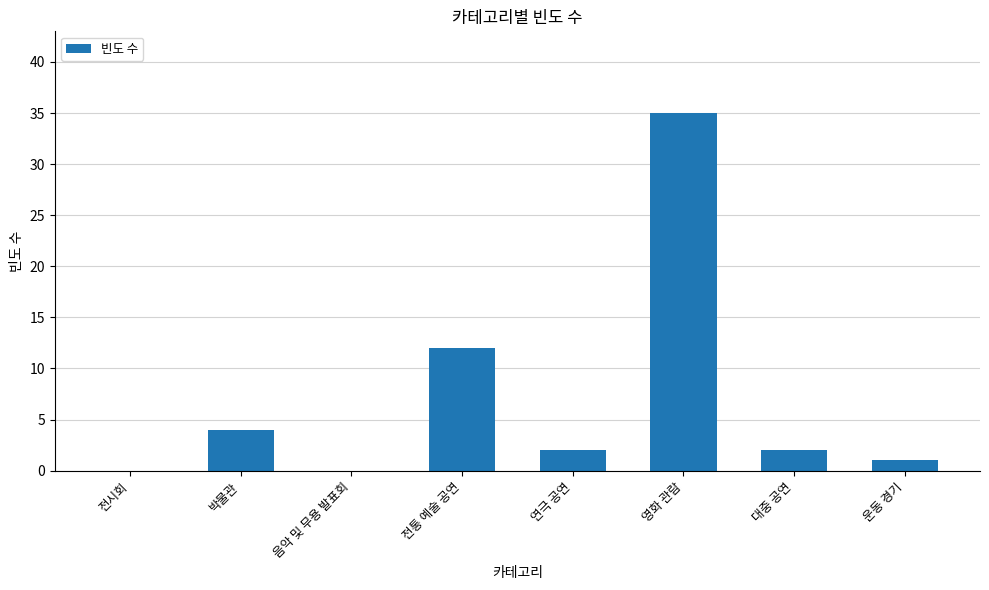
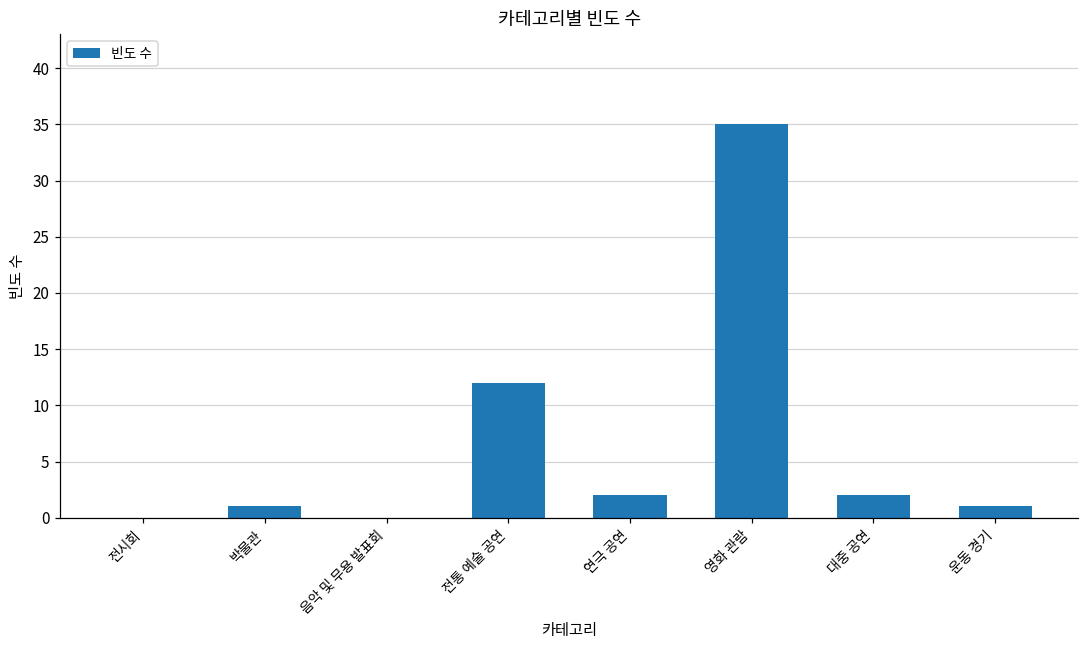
  {
    "전시회": 0,
-   "박물관": 4,
+   "박물관": 1,
    "음악 및 무용 발표회": 0,
    "전통 예술 공연": 12,
    "연극 공연": 2,
    "영화 관람": 35,
    "대중 공연": 2,
    "운동 경기": 1
  }
